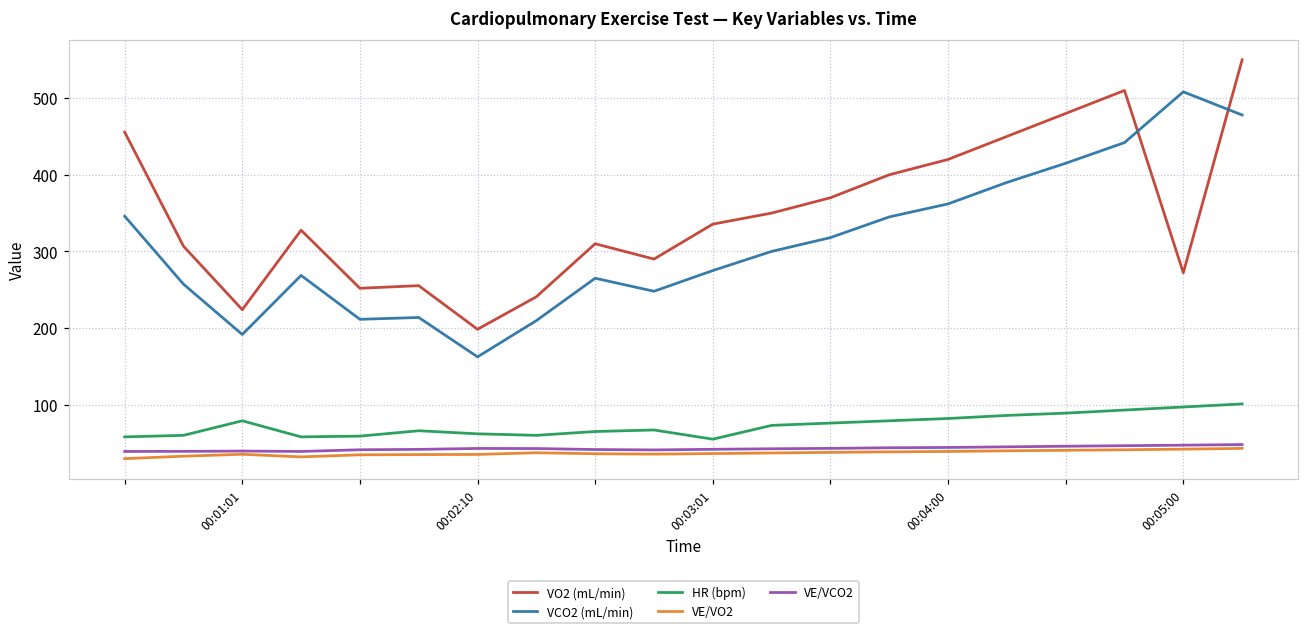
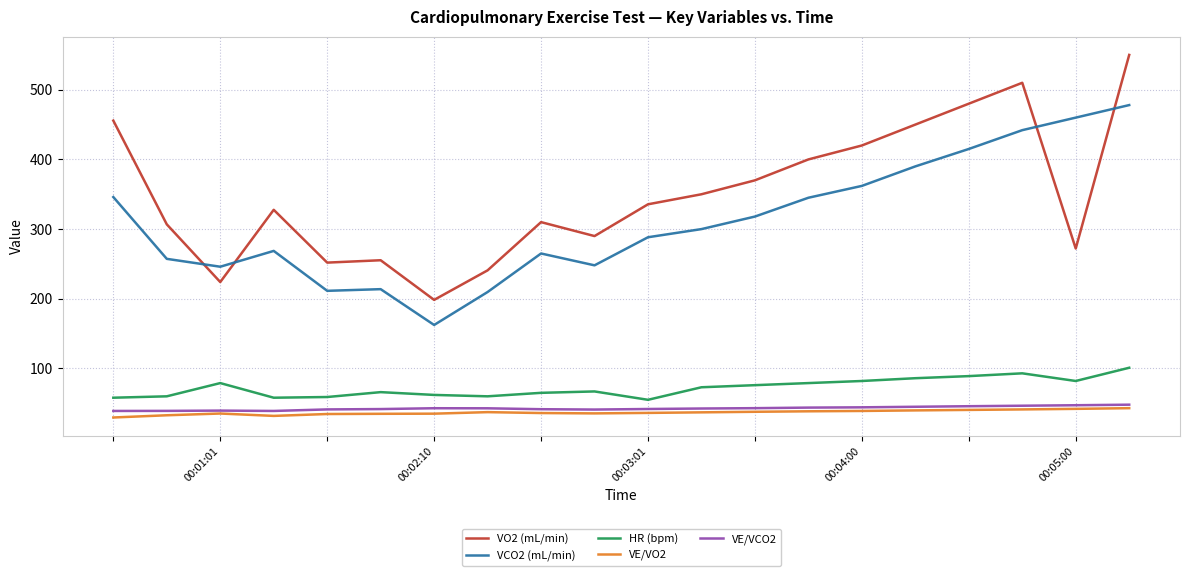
  {
    "VO2 (mL/min)": {
      "00:01:01": 220,
      "00:03:01": 340,
      "00:05:00": 270
    },
    "VCO2 (mL/min)": {
-     "00:01:01": 190,
-     "00:03:01": 280,
-     "00:05:00": 510
+     "00:01:01": 250,
+     "00:03:01": 290,
+     "00:05:00": 460
    },
    "HR (bpm)": {
      "00:01:01": 80,
      "00:03:01": 60,
-     "00:05:00": 100
+     "00:05:00": 80
    },
    "VE/VO2": {
      "00:01:01": 40,
      "00:03:01": 40,
      "00:05:00": 40
    },
    "VE/VCO2": {
      "00:01:01": 40,
      "00:03:01": 40,
      "00:05:00": 50
    }
  }
